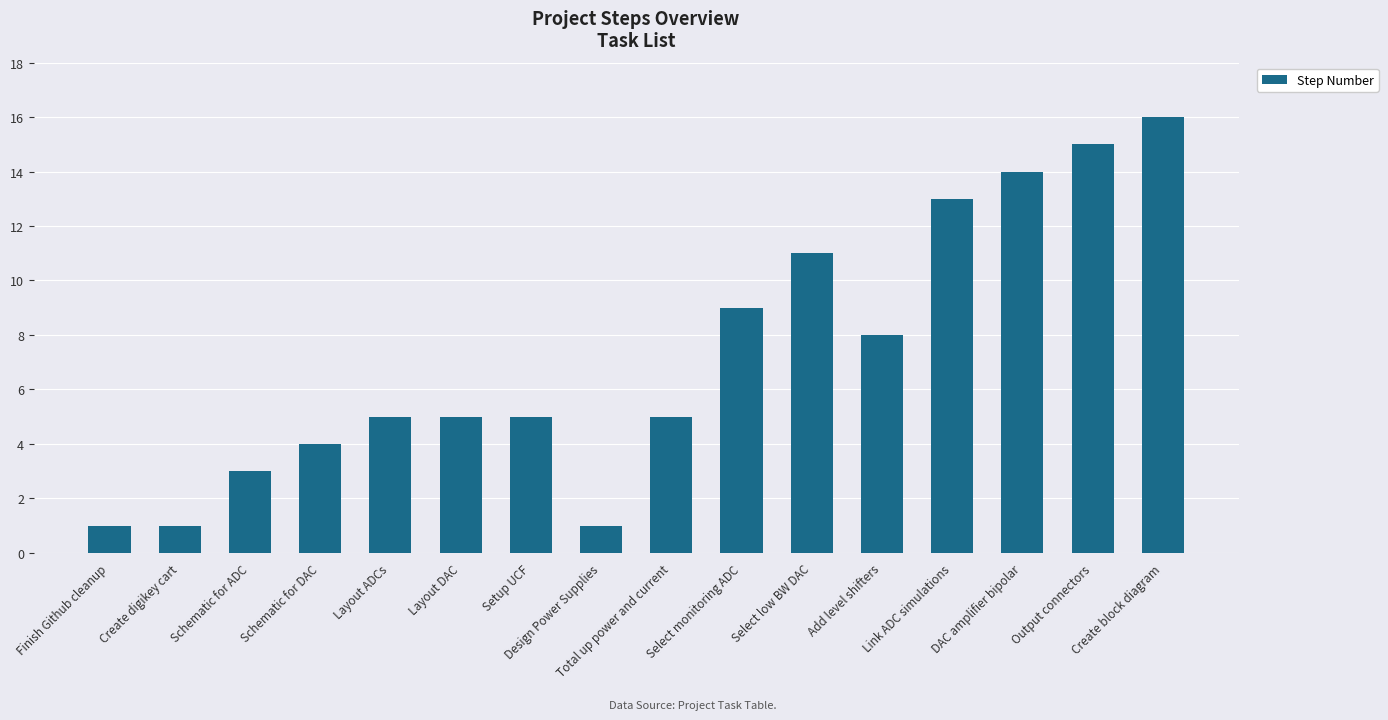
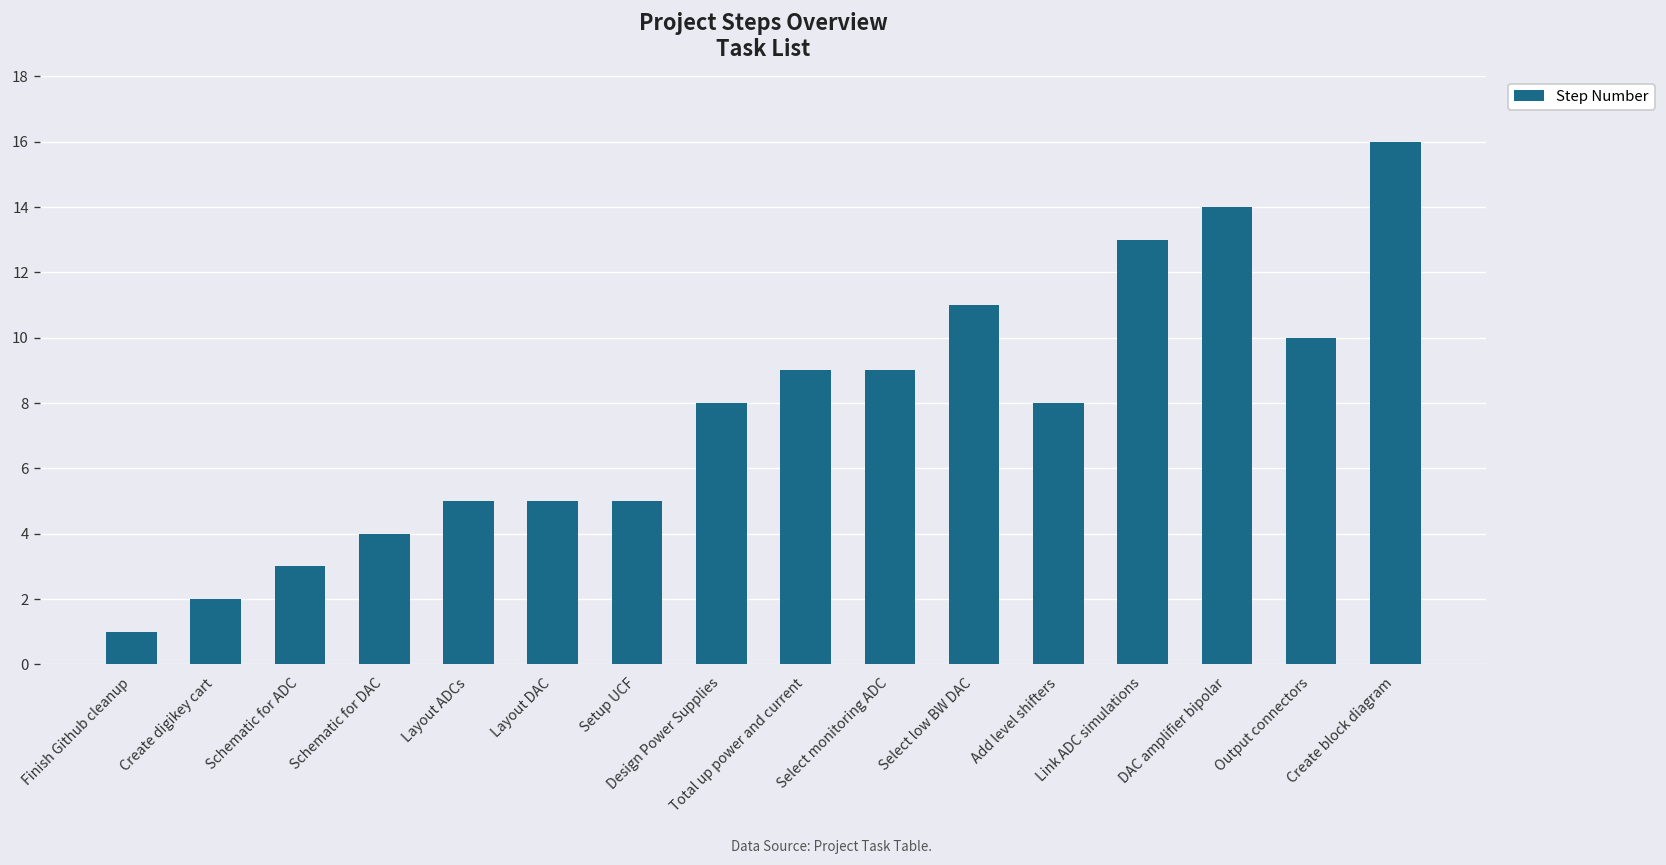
  {
    "Finish Github cleanup": 1,
-   "Create digikey cart": 1,
+   "Create digikey cart": 2,
    "Schematic for ADC": 3,
    "Schematic for DAC": 4,
    "Layout ADCs": 5,
    "Layout DAC": 5,
    "Setup UCF": 5,
-   "Design Power Supplies": 1,
-   "Total up power and current": 5,
+   "Design Power Supplies": 8,
+   "Total up power and current": 9,
    "Select monitoring ADC": 9,
    "Select low BW DAC": 11,
    "Add level shifters": 8,
    "Link ADC simulations": 13,
    "DAC amplifier bipolar": 14,
-   "Output connectors": 15,
+   "Output connectors": 10,
    "Create block diagram": 16
  }
